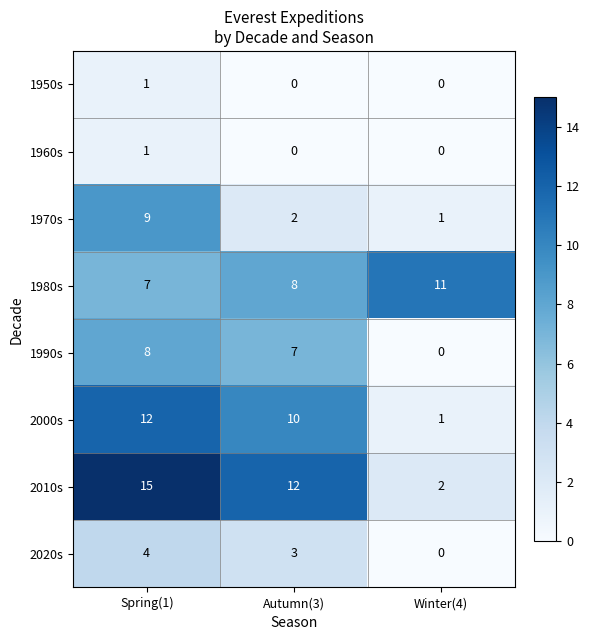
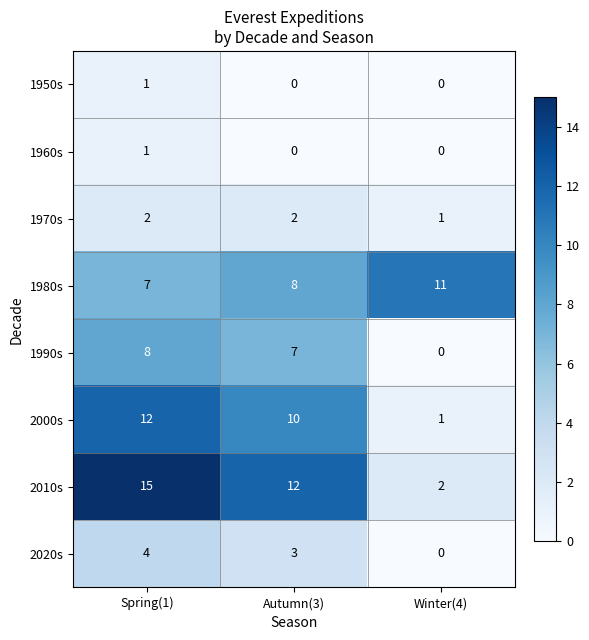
  {
    "1950s": {
      "Spring(1)": 1,
      "Autumn(3)": 0,
      "Winter(4)": 0
    },
    "1960s": {
      "Spring(1)": 1,
      "Autumn(3)": 0,
      "Winter(4)": 0
    },
    "1970s": {
-     "Spring(1)": 9,
+     "Spring(1)": 2,
      "Autumn(3)": 2,
      "Winter(4)": 1
    },
    "1980s": {
      "Spring(1)": 7,
      "Autumn(3)": 8,
      "Winter(4)": 11
    },
    "1990s": {
      "Spring(1)": 8,
      "Autumn(3)": 7,
      "Winter(4)": 0
    },
    "2000s": {
      "Spring(1)": 12,
      "Autumn(3)": 10,
      "Winter(4)": 1
    },
    "2010s": {
      "Spring(1)": 15,
      "Autumn(3)": 12,
      "Winter(4)": 2
    },
    "2020s": {
      "Spring(1)": 4,
      "Autumn(3)": 3,
      "Winter(4)": 0
    }
  }
